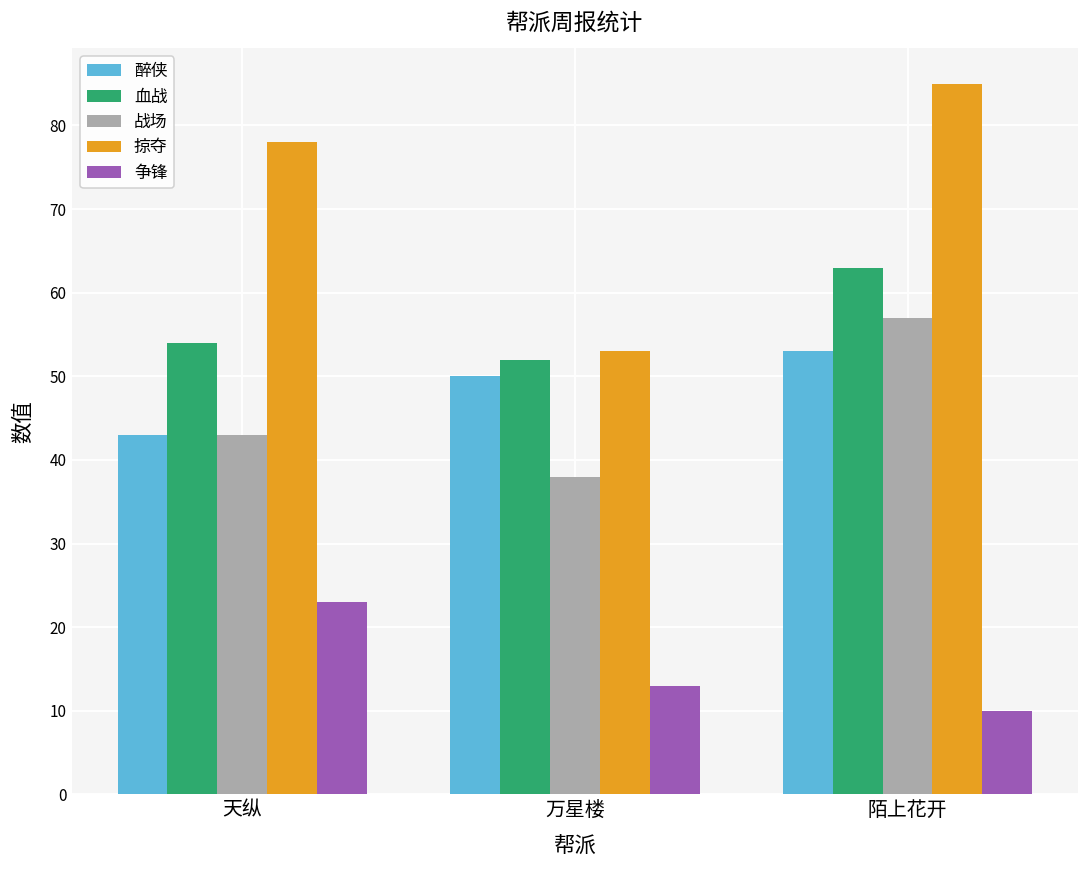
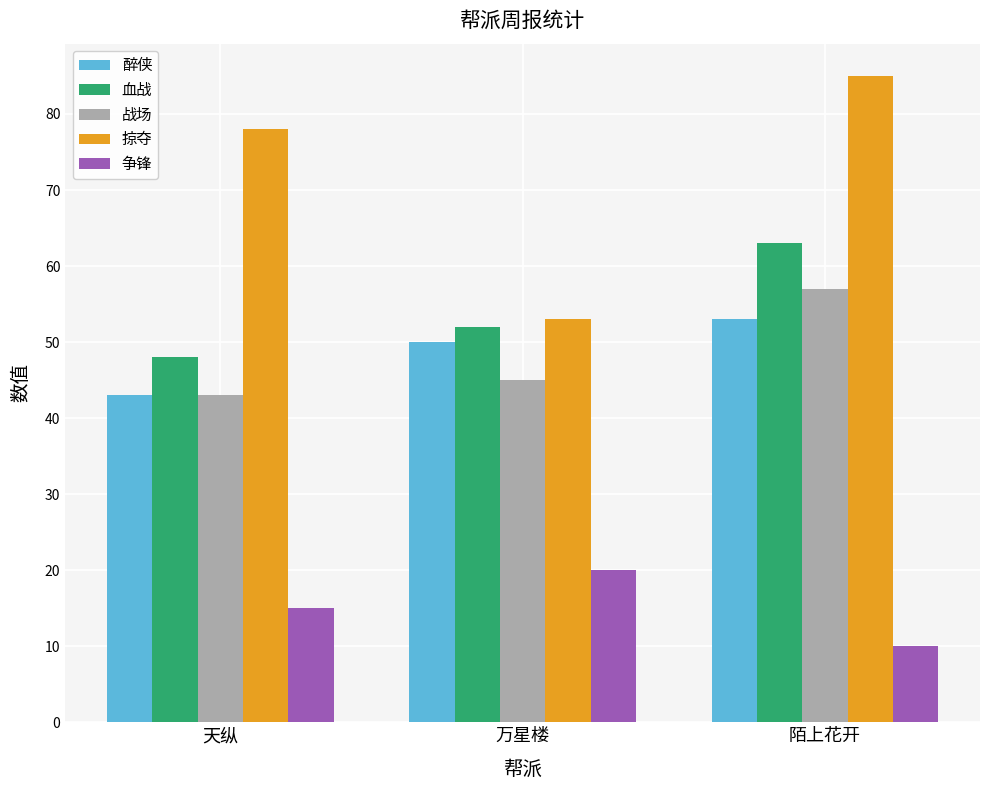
  {
    "醉侠": {
      "天纵": 43,
      "万星楼": 50,
      "陌上花开": 53
    },
    "血战": {
-     "天纵": 54,
+     "天纵": 48,
      "万星楼": 52,
      "陌上花开": 63
    },
    "战场": {
      "天纵": 43,
-     "万星楼": 38,
+     "万星楼": 45,
      "陌上花开": 57
    },
    "掠夺": {
      "天纵": 78,
      "万星楼": 53,
      "陌上花开": 85
    },
    "争锋": {
-     "天纵": 23,
-     "万星楼": 13,
+     "天纵": 15,
+     "万星楼": 20,
      "陌上花开": 10
    }
  }
